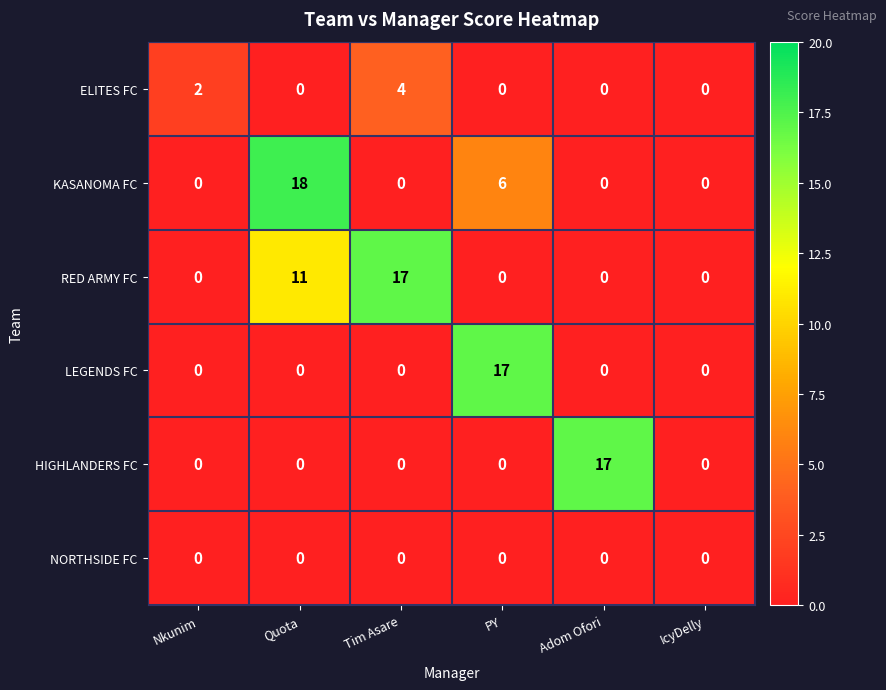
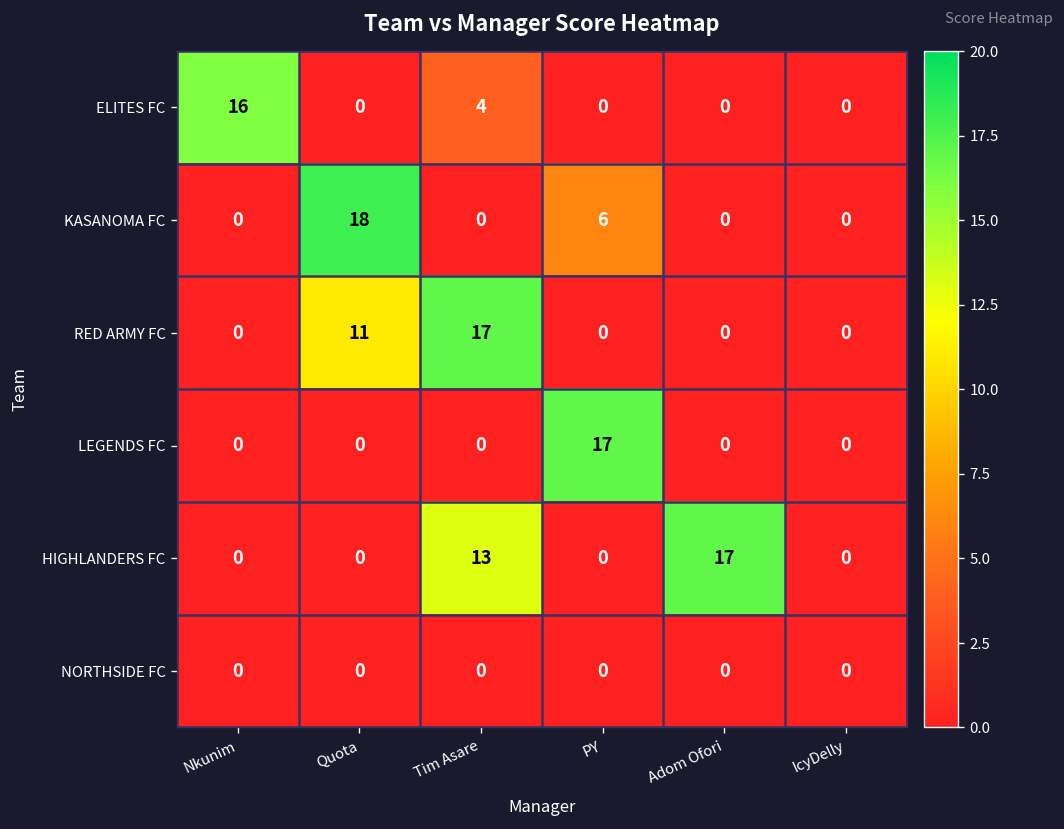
  {
    "ELITES FC": {
-     "Nkunim": 2,
+     "Nkunim": 16,
      "Quota": 0,
      "Tim Asare": 4,
      "PY": 0,
      "Adom Ofori": 0,
      "IcyDelly": 0
    },
    "KASANOMA FC": {
      "Nkunim": 0,
      "Quota": 18,
      "Tim Asare": 0,
      "PY": 6,
      "Adom Ofori": 0,
      "IcyDelly": 0
    },
    "RED ARMY FC": {
      "Nkunim": 0,
      "Quota": 11,
      "Tim Asare": 17,
      "PY": 0,
      "Adom Ofori": 0,
      "IcyDelly": 0
    },
    "LEGENDS FC": {
      "Nkunim": 0,
      "Quota": 0,
      "Tim Asare": 0,
      "PY": 17,
      "Adom Ofori": 0,
      "IcyDelly": 0
    },
    "HIGHLANDERS FC": {
      "Nkunim": 0,
      "Quota": 0,
-     "Tim Asare": 0,
+     "Tim Asare": 13,
      "PY": 0,
      "Adom Ofori": 17,
      "IcyDelly": 0
    },
    "NORTHSIDE FC": {
      "Nkunim": 0,
      "Quota": 0,
      "Tim Asare": 0,
      "PY": 0,
      "Adom Ofori": 0,
      "IcyDelly": 0
    }
  }
